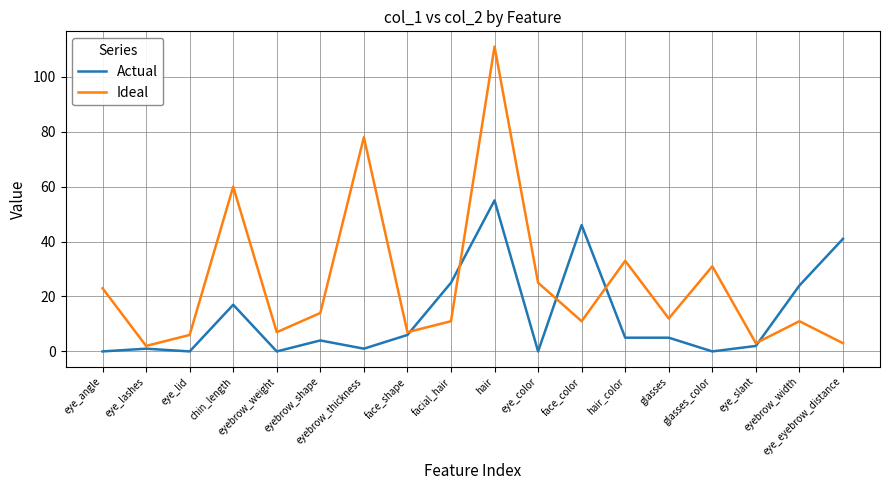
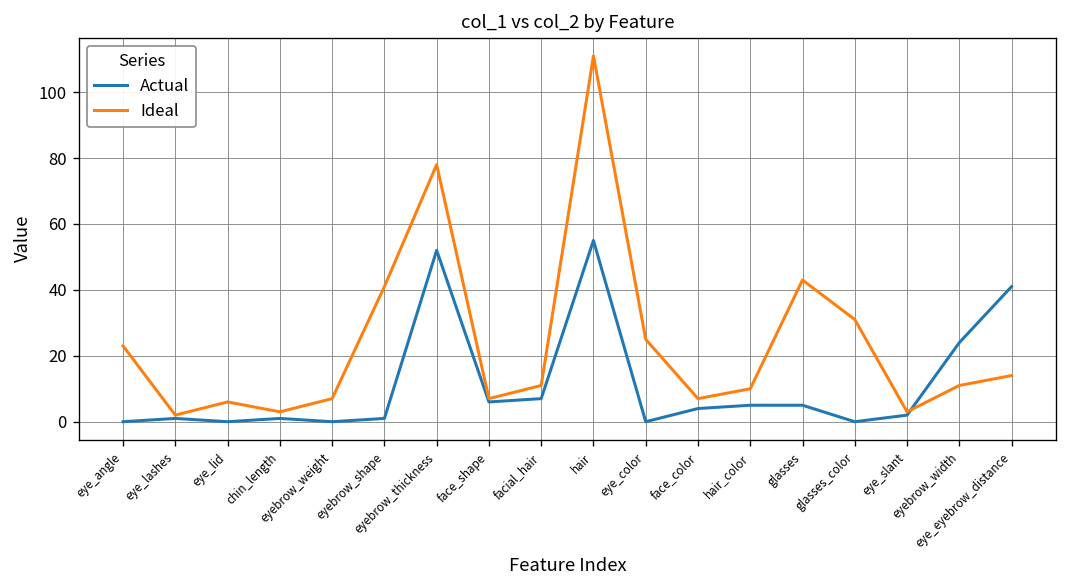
  {
    "Actual": {
      "eye_angle": 0,
      "eye_lashes": 1,
      "eye_lid": 0,
-     "chin_length": 17,
+     "chin_length": 1,
      "eyebrow_weight": 0,
-     "eyebrow_shape": 4,
-     "eyebrow_thickness": 1,
+     "eyebrow_shape": 1,
+     "eyebrow_thickness": 52,
      "face_shape": 6,
-     "facial_hair": 25,
+     "facial_hair": 7,
      "hair": 55,
      "eye_color": 0,
-     "face_color": 46,
+     "face_color": 4,
      "hair_color": 5,
      "glasses": 5,
      "glasses_color": 0,
      "eye_slant": 2,
      "eyebrow_width": 24,
      "eye_eyebrow_distance": 41
    },
    "Ideal": {
      "eye_angle": 23,
      "eye_lashes": 2,
      "eye_lid": 6,
-     "chin_length": 60,
+     "chin_length": 3,
      "eyebrow_weight": 7,
-     "eyebrow_shape": 14,
+     "eyebrow_shape": 41,
      "eyebrow_thickness": 78,
      "face_shape": 7,
      "facial_hair": 11,
      "hair": 111,
      "eye_color": 25,
-     "face_color": 11,
-     "hair_color": 33,
-     "glasses": 12,
+     "face_color": 7,
+     "hair_color": 10,
+     "glasses": 43,
      "glasses_color": 31,
      "eye_slant": 3,
      "eyebrow_width": 11,
-     "eye_eyebrow_distance": 3
+     "eye_eyebrow_distance": 14
    }
  }
